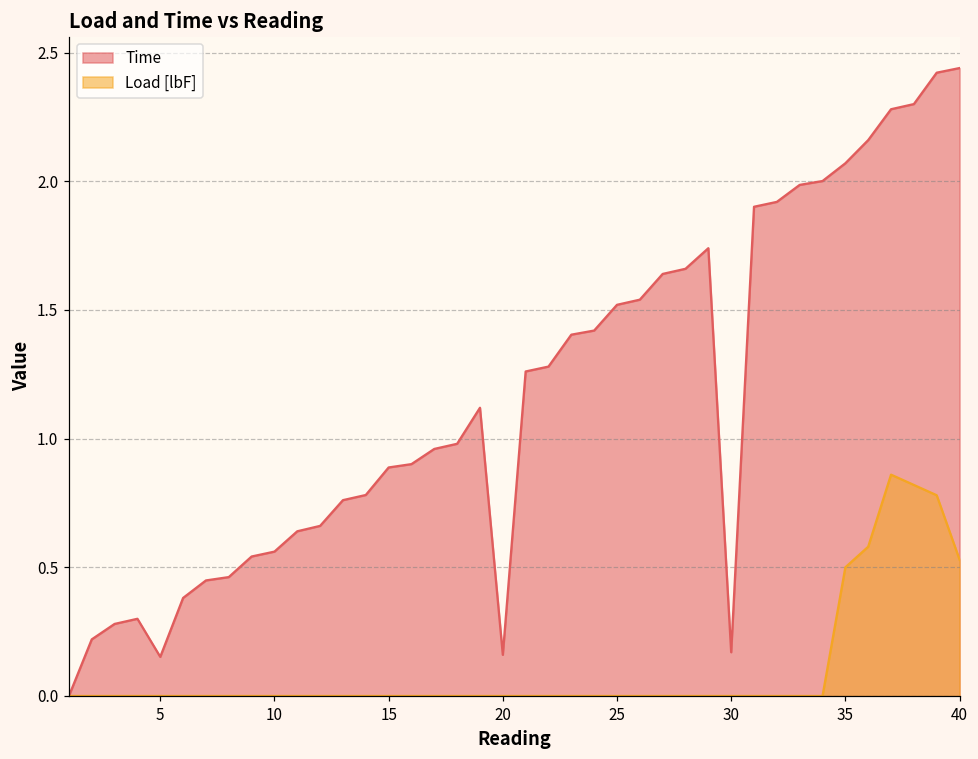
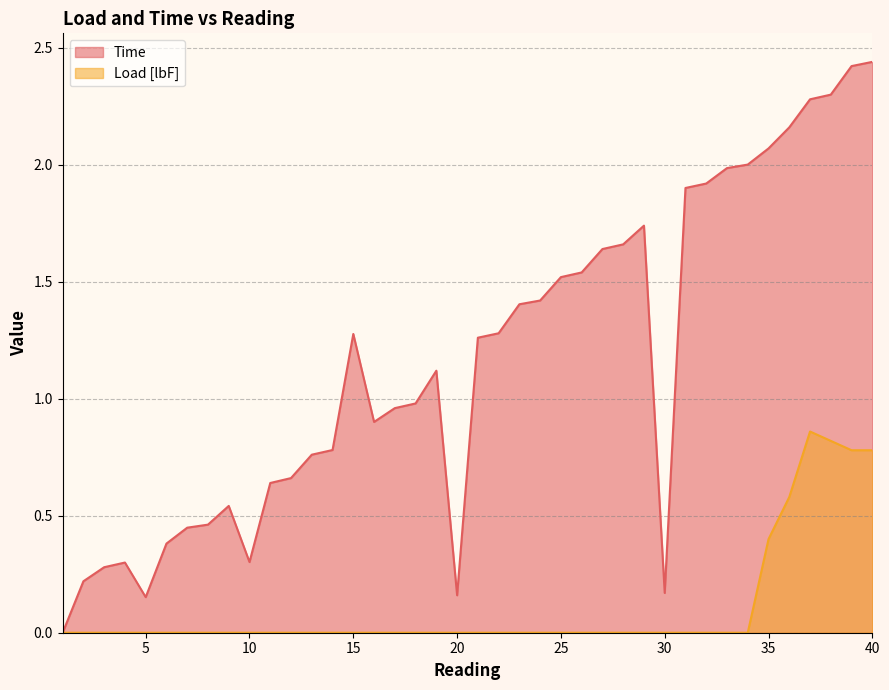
  {
    "Time": {
      "5": 0.15,
-     "10": 0.56,
-     "15": 0.89,
+     "10": 0.30,
+     "15": 1.28,
      "20": 0.16,
      "25": 1.52,
      "30": 0.17,
      "35": 2.07,
      "40": 2.44
    },
    "Load [lbF]": {
      "5": 0.00,
      "10": 0.00,
      "15": 0.00,
      "20": 0.00,
      "25": 0.00,
      "30": 0.00,
-     "35": 0.5,
-     "40": 0.53
+     "35": 0.4,
+     "40": 0.78
    }
  }
